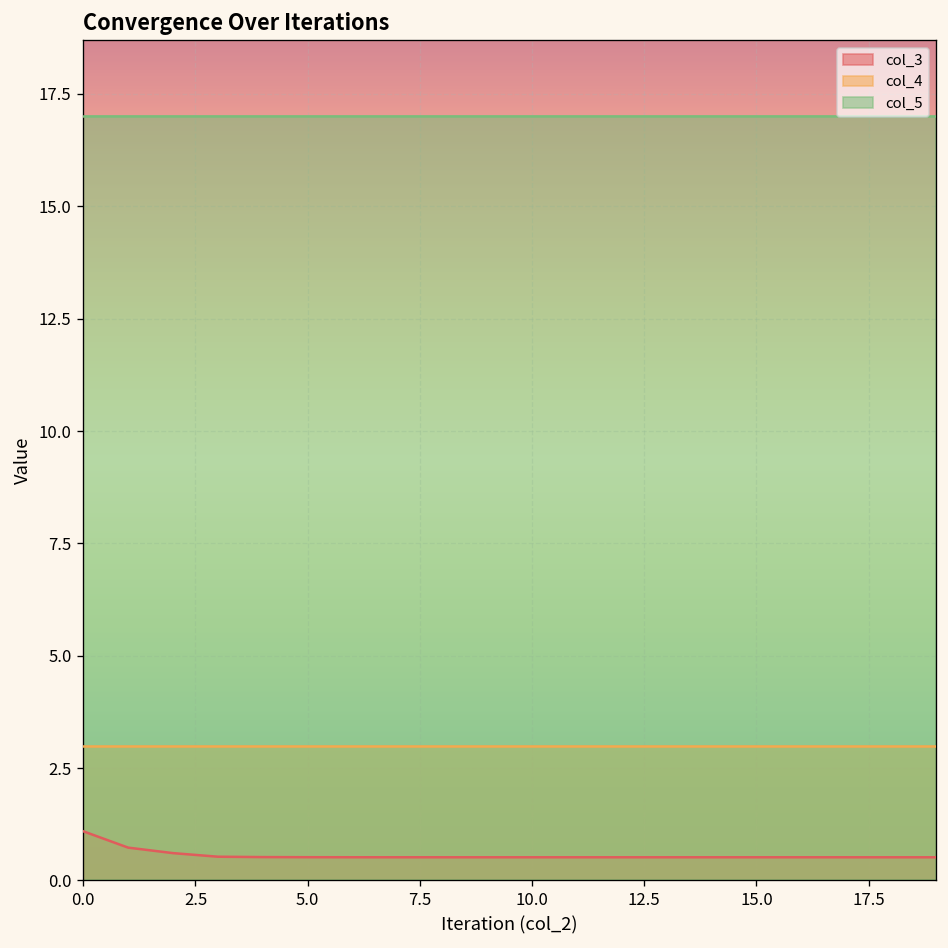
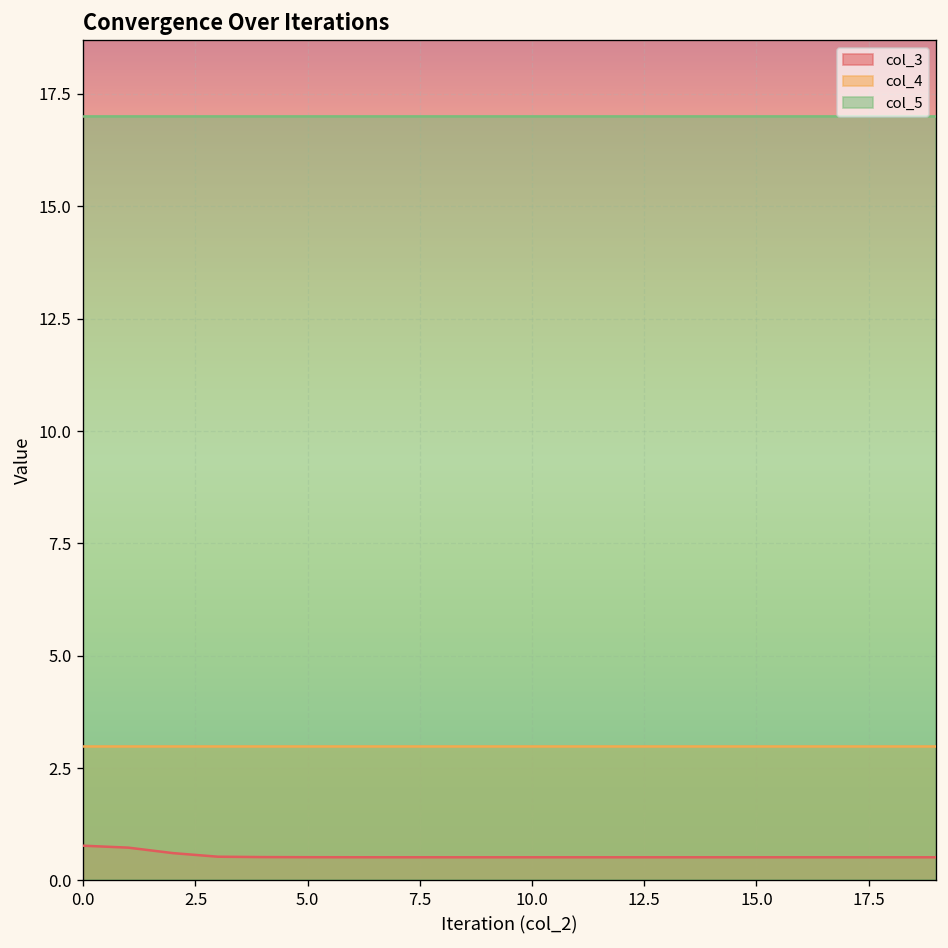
  {
    "col_3": {
-     "0.0": 1.1,
+     "0.0": 0.8,
      "5.0": 0.5,
      "10.0": 0.5,
      "15.0": 0.5
    },
    "col_4": {
      "0.0": 3.0,
      "5.0": 3.0,
      "10.0": 3.0,
      "15.0": 3.0
    },
    "col_5": {
      "0.0": 17.0,
      "5.0": 17.0,
      "10.0": 17.0,
      "15.0": 17.0
    }
  }
